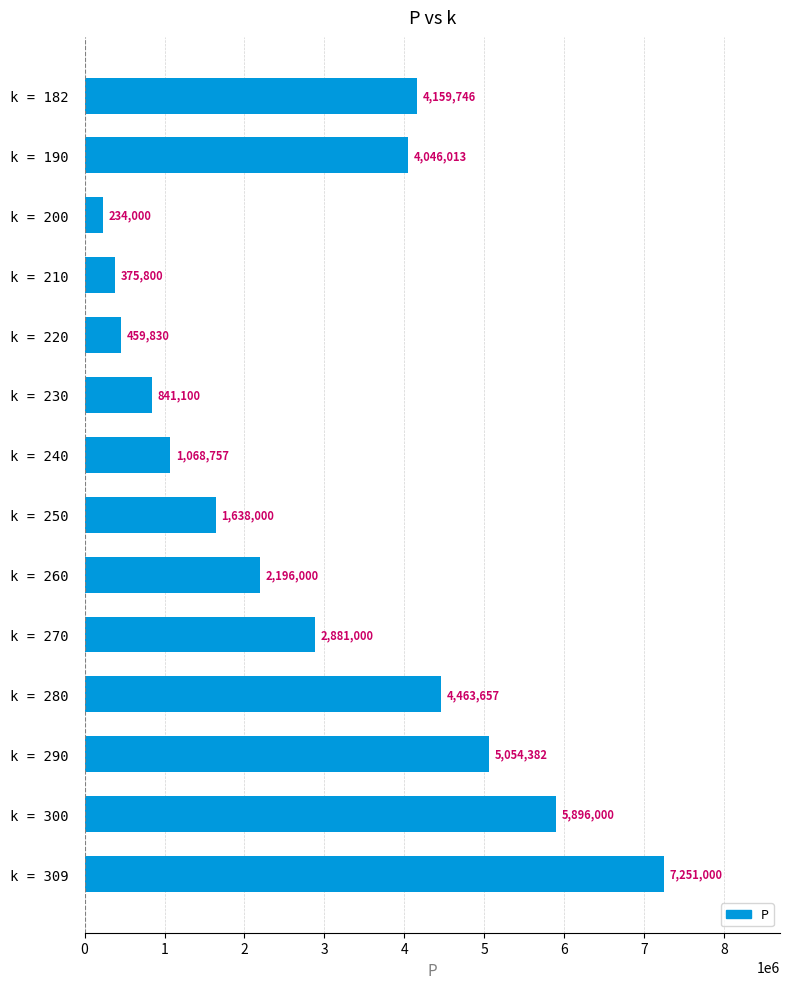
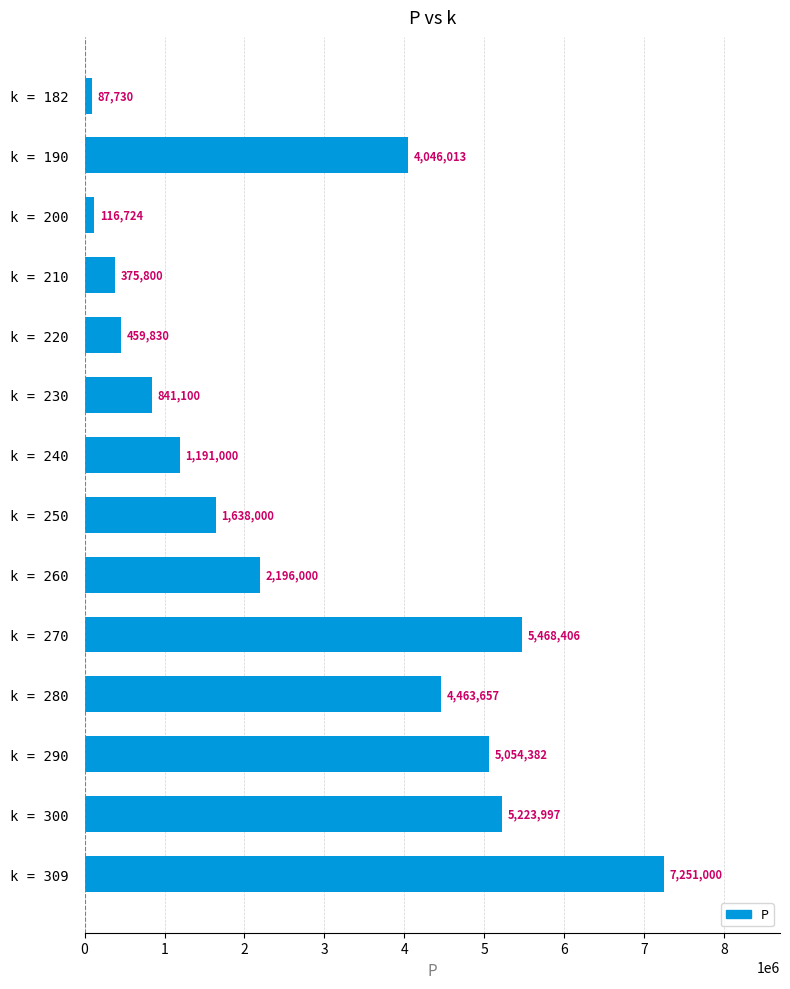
  {
-   "k = 182": "4,159,746",
+   "k = 182": "87,730",
    "k = 190": "4,046,013",
-   "k = 200": "234,000",
+   "k = 200": "116,724",
    "k = 210": "375,800",
    "k = 220": "459,830",
    "k = 230": "841,100",
-   "k = 240": "1,068,757",
+   "k = 240": "1,191,000",
    "k = 250": "1,638,000",
    "k = 260": "2,196,000",
-   "k = 270": "2,881,000",
+   "k = 270": "5,468,406",
    "k = 280": "4,463,657",
    "k = 290": "5,054,382",
-   "k = 300": "5,896,000",
+   "k = 300": "5,223,997",
    "k = 309": "7,251,000"
  }
